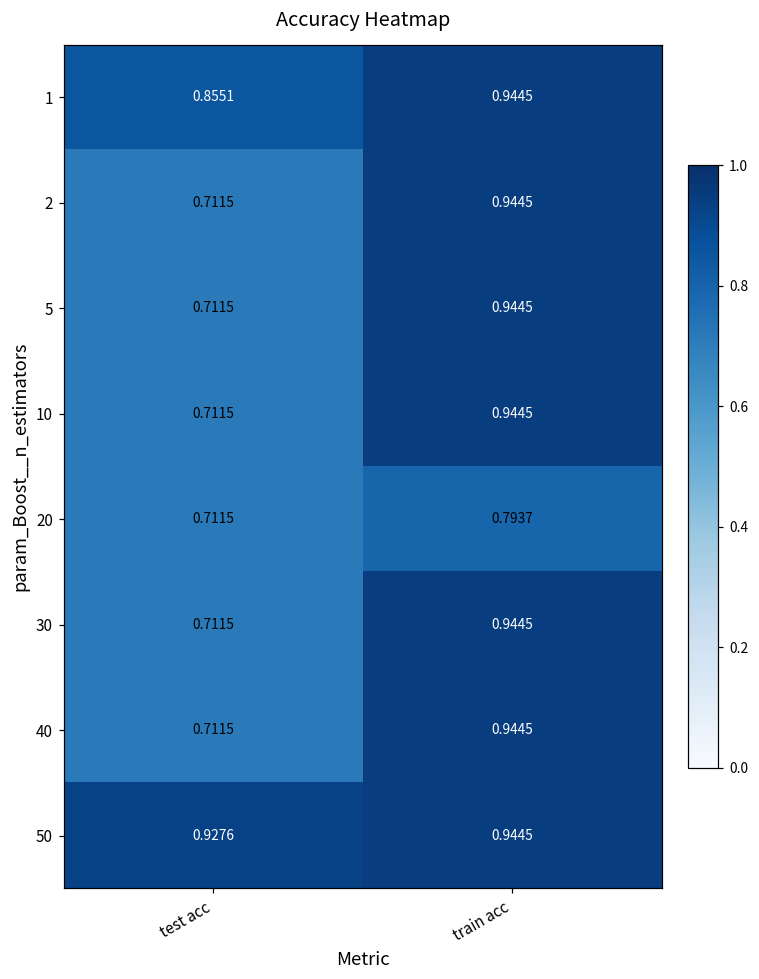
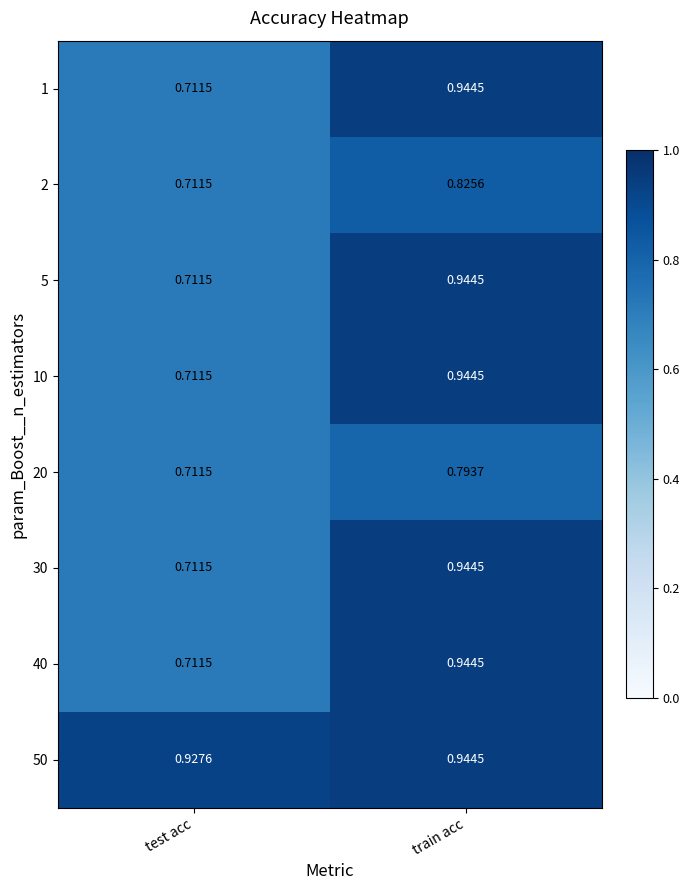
  {
    "1": {
-     "test acc": 0.8551,
+     "test acc": 0.7115,
      "train acc": 0.9445
    },
    "2": {
      "test acc": 0.7115,
-     "train acc": 0.9445
+     "train acc": 0.8256
    },
    "5": {
      "test acc": 0.7115,
      "train acc": 0.9445
    },
    "10": {
      "test acc": 0.7115,
      "train acc": 0.9445
    },
    "20": {
      "test acc": 0.7115,
      "train acc": 0.7937
    },
    "30": {
      "test acc": 0.7115,
      "train acc": 0.9445
    },
    "40": {
      "test acc": 0.7115,
      "train acc": 0.9445
    },
    "50": {
      "test acc": 0.9276,
      "train acc": 0.9445
    }
  }
